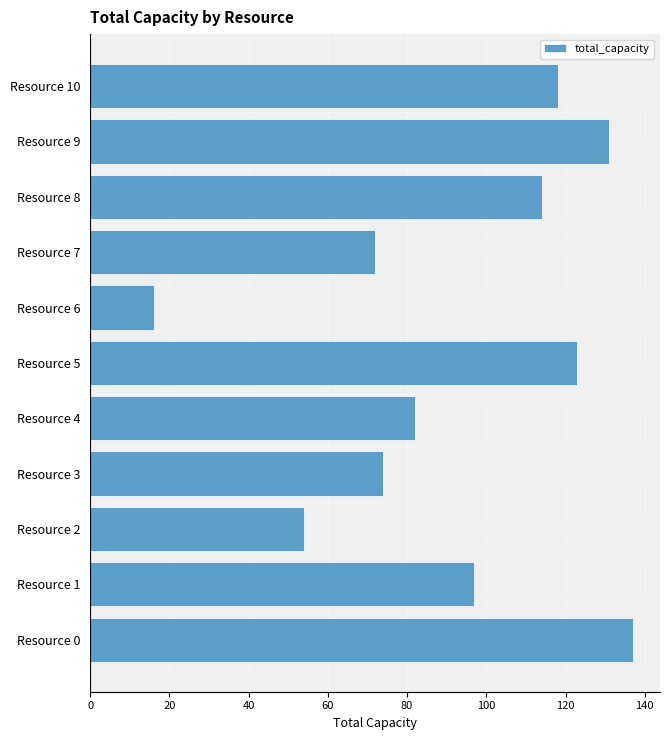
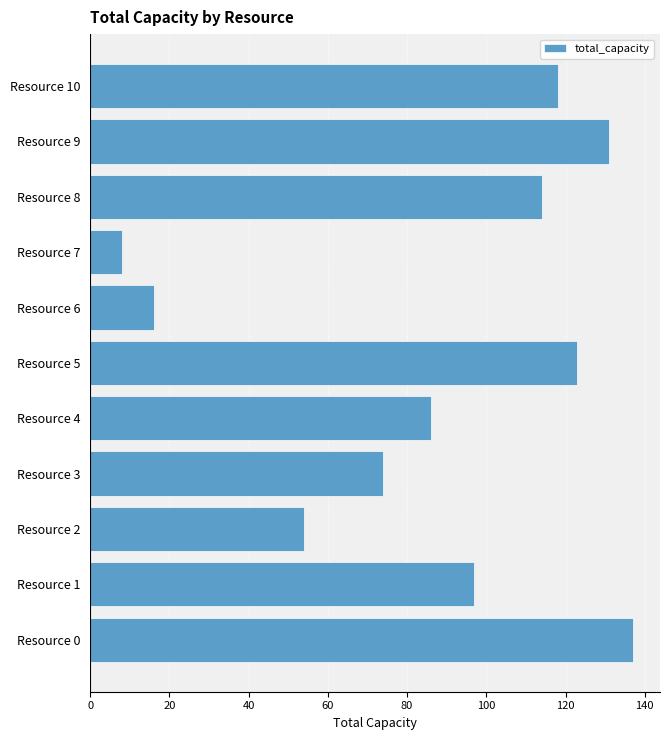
  {
    "Resource 10": 118,
    "Resource 9": 131,
    "Resource 8": 114,
-   "Resource 7": 72,
+   "Resource 7": 8,
    "Resource 6": 16,
    "Resource 5": 123,
-   "Resource 4": 82,
+   "Resource 4": 86,
    "Resource 3": 74,
    "Resource 2": 54,
    "Resource 1": 97,
    "Resource 0": 137
  }
